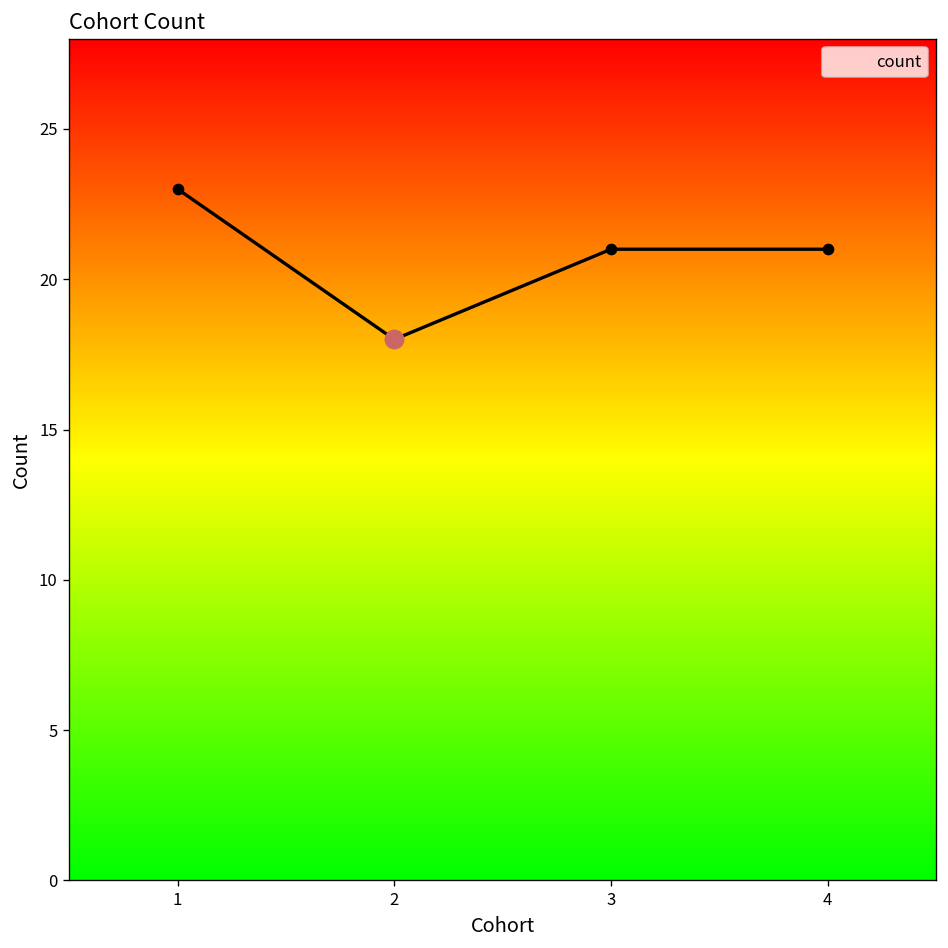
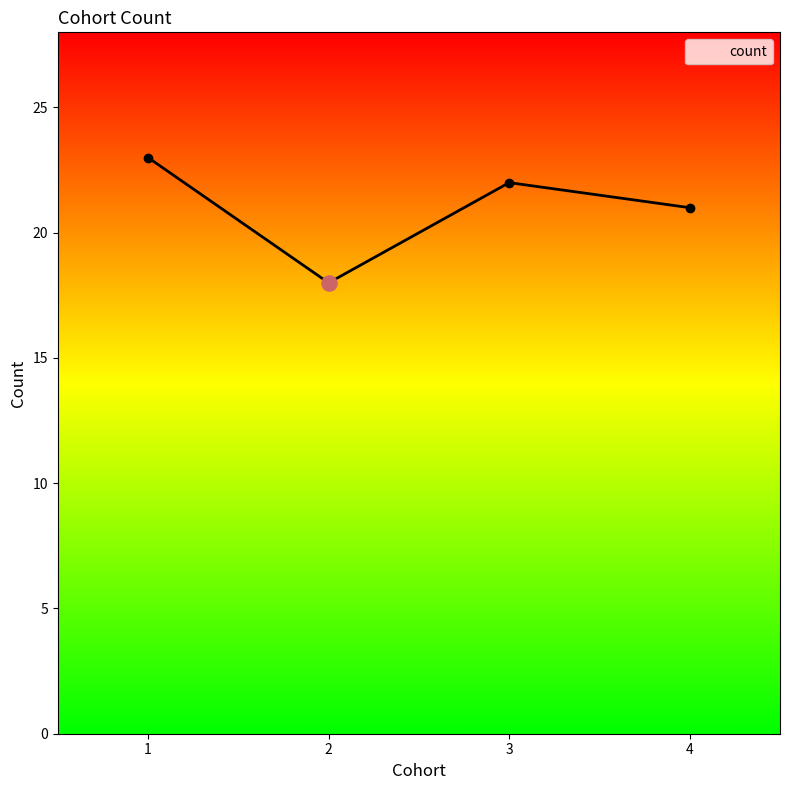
  {
    "count": {
      "1": 23,
-     "3": 21,
+     "3": 22,
      "4": 21
    }
  }
